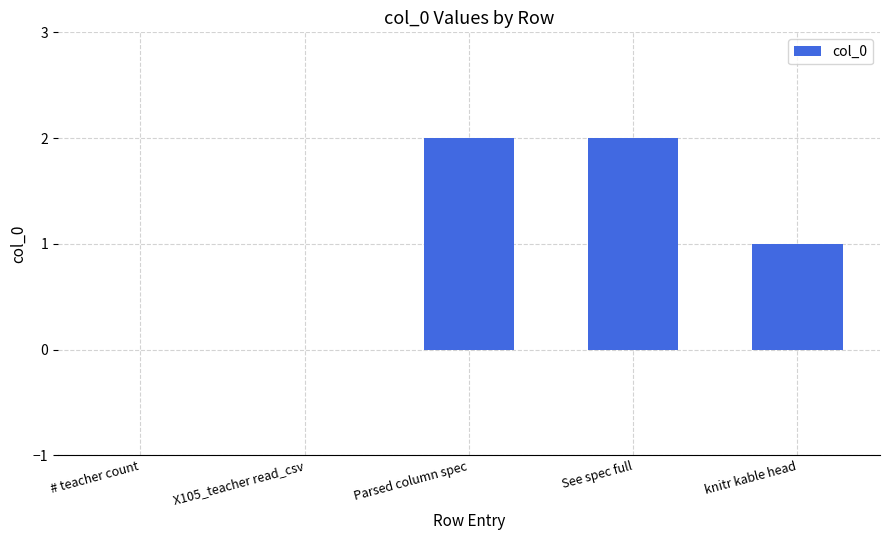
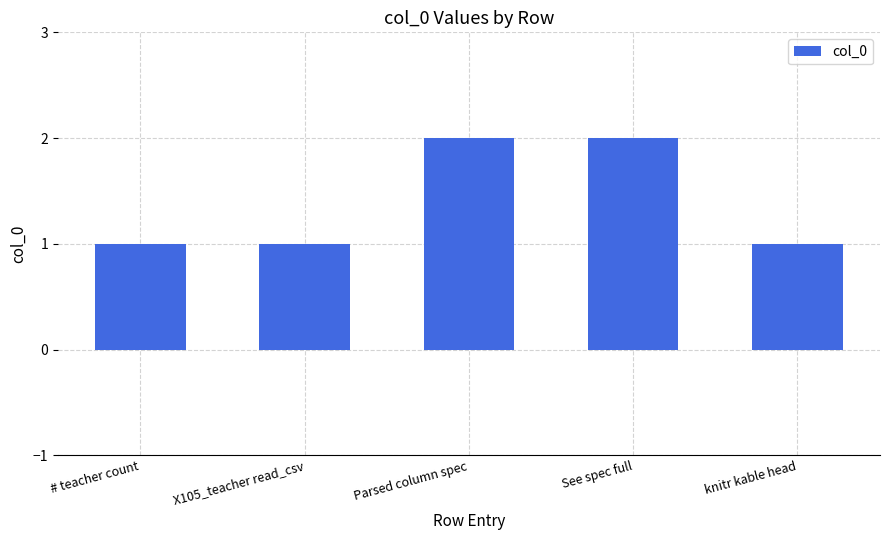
  {
-   "# teacher count": 0,
-   "X105_teacher read_csv": 0,
+   "# teacher count": 1,
+   "X105_teacher read_csv": 1,
    "Parsed column spec": 2,
    "See spec full": 2,
    "knitr kable head": 1
  }
